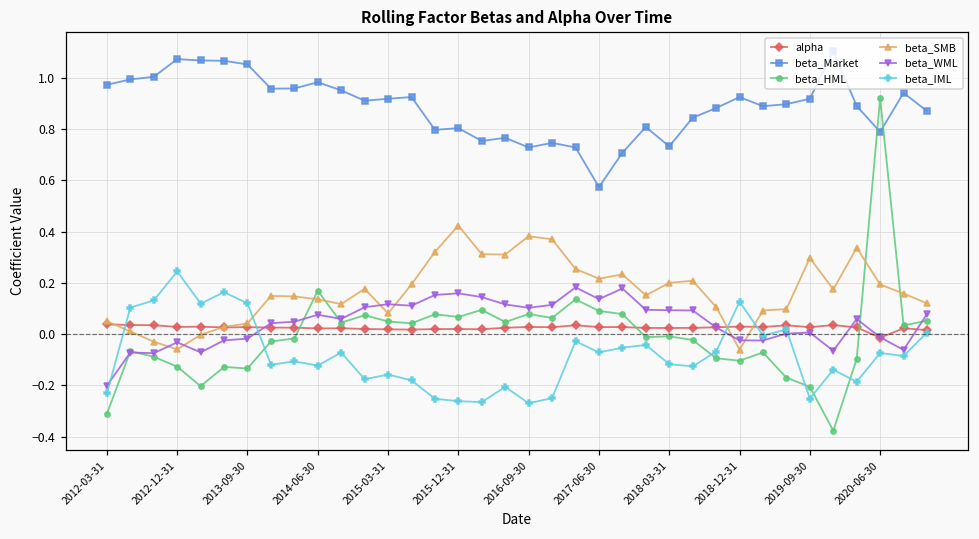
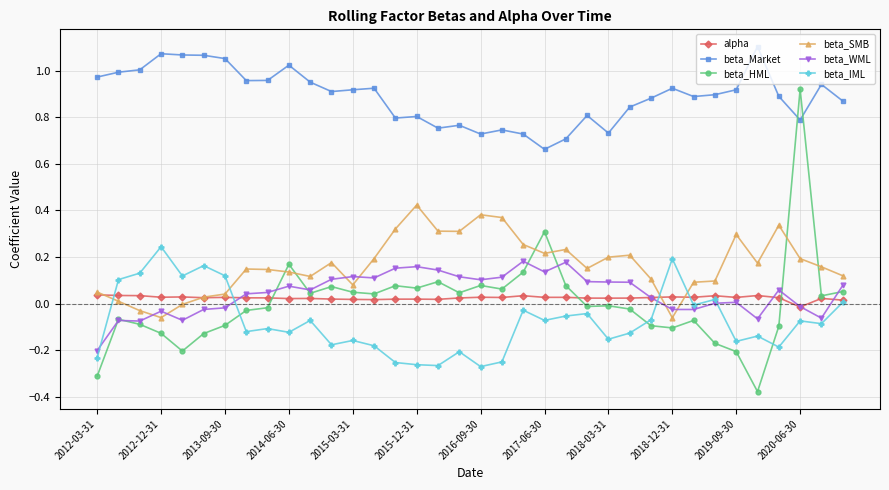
  {
    "alpha": {
      "2012-03-31": 0.04,
      "2012-12-31": 0.03,
      "2013-09-30": 0.03,
      "2014-06-30": 0.02,
      "2015-03-31": 0.02,
      "2015-12-31": 0.02,
      "2016-09-30": 0.03,
      "2017-06-30": 0.03,
      "2018-03-31": 0.02,
      "2018-12-31": 0.03,
      "2019-09-30": 0.03
    },
    "beta_Market": {
      "2012-03-31": 0.97,
      "2012-12-31": 1.07,
      "2013-09-30": 1.05,
-     "2014-06-30": 0.98,
+     "2014-06-30": 1.02,
      "2015-03-31": 0.92,
      "2015-12-31": 0.80,
      "2016-09-30": 0.73,
-     "2017-06-30": 0.57,
+     "2017-06-30": 0.66,
      "2018-03-31": 0.73,
      "2018-12-31": 0.92,
      "2019-09-30": 0.92,
      "2020-06-30": 0.79
    },
    "beta_HML": {
      "2012-03-31": -0.31,
      "2012-12-31": -0.13,
-     "2013-09-30": -0.13,
+     "2013-09-30": -0.09,
      "2014-06-30": 0.17,
      "2015-03-31": 0.05,
      "2015-12-31": 0.07,
      "2016-09-30": 0.08,
-     "2017-06-30": 0.09,
+     "2017-06-30": 0.31,
      "2018-03-31": -0.01,
      "2018-12-31": -0.10,
      "2019-09-30": -0.21,
      "2020-06-30": 0.92
    },
    "beta_SMB": {
      "2012-03-31": 0.05,
      "2012-12-31": -0.06,
      "2013-09-30": 0.04,
      "2014-06-30": 0.14,
      "2015-03-31": 0.08,
      "2015-12-31": 0.42,
      "2016-09-30": 0.38,
      "2017-06-30": 0.22,
      "2018-03-31": 0.20,
      "2018-12-31": -0.06,
      "2019-09-30": 0.30,
      "2020-06-30": 0.19
    },
    "beta_WML": {
      "2012-03-31": -0.20,
      "2012-12-31": -0.03,
      "2013-09-30": -0.02,
      "2014-06-30": 0.08,
      "2015-03-31": 0.12,
      "2015-12-31": 0.16,
      "2016-09-30": 0.10,
      "2017-06-30": 0.14,
      "2018-03-31": 0.09,
      "2018-12-31": -0.02,
      "2019-09-30": 0.01
    },
    "beta_IML": {
      "2012-03-31": -0.23,
      "2012-12-31": 0.24,
      "2013-09-30": 0.12,
      "2014-06-30": -0.12,
      "2015-03-31": -0.16,
      "2015-12-31": -0.26,
      "2016-09-30": -0.27,
      "2017-06-30": -0.07,
-     "2018-03-31": -0.12,
-     "2018-12-31": 0.13,
-     "2019-09-30": -0.25,
+     "2018-03-31": -0.15,
+     "2018-12-31": 0.19,
+     "2019-09-30": -0.16,
      "2020-06-30": -0.07
    }
  }
